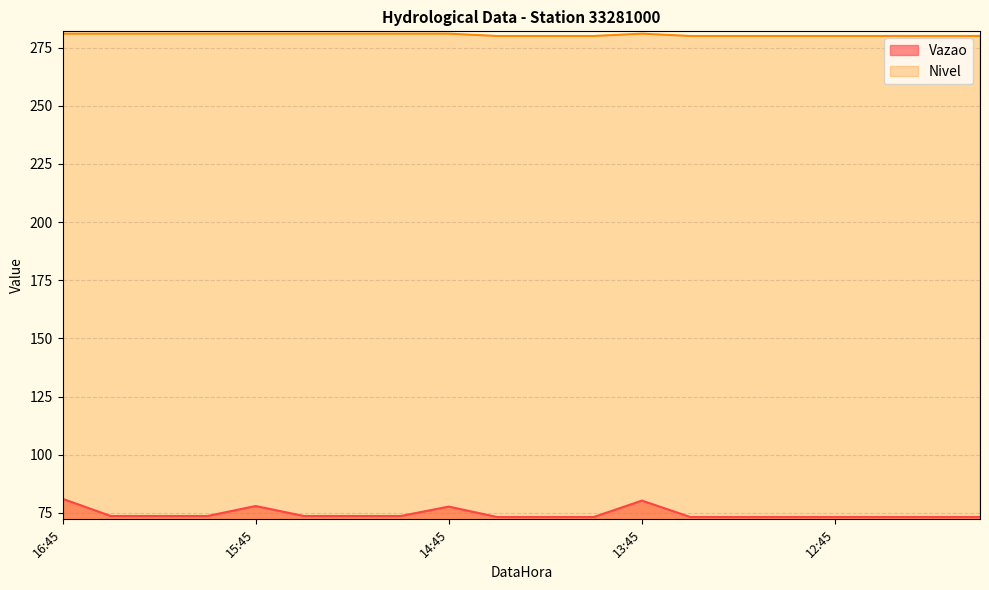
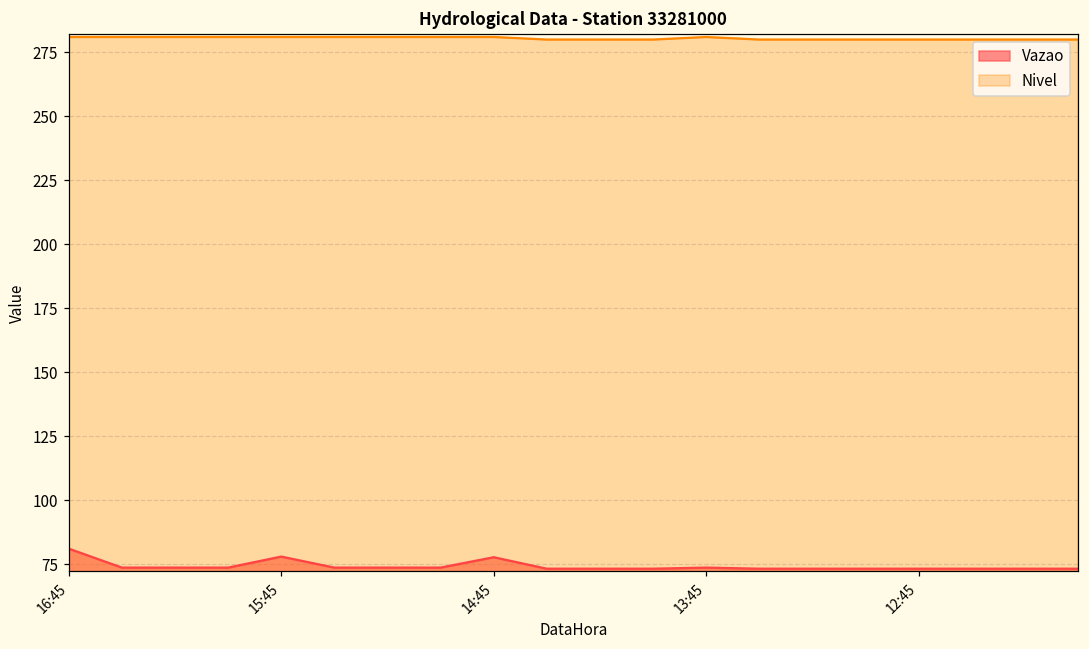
  {
    "Vazao": {
      "16:45": 81,
      "15:45": 78,
      "14:45": 78,
-     "13:45": 80,
+     "13:45": 74,
      "12:45": 73
    },
    "Nivel": {
      "16:45": 281,
      "15:45": 281,
      "14:45": 281,
      "13:45": 281,
      "12:45": 280
    }
  }
